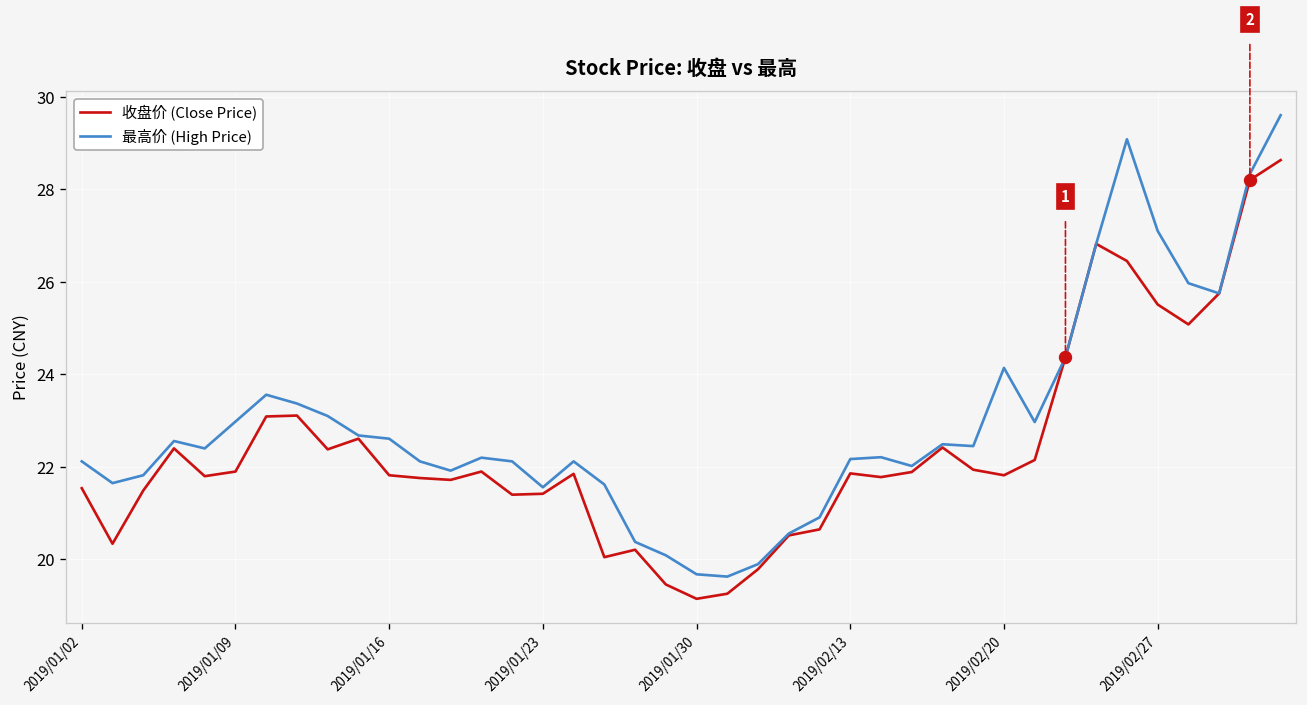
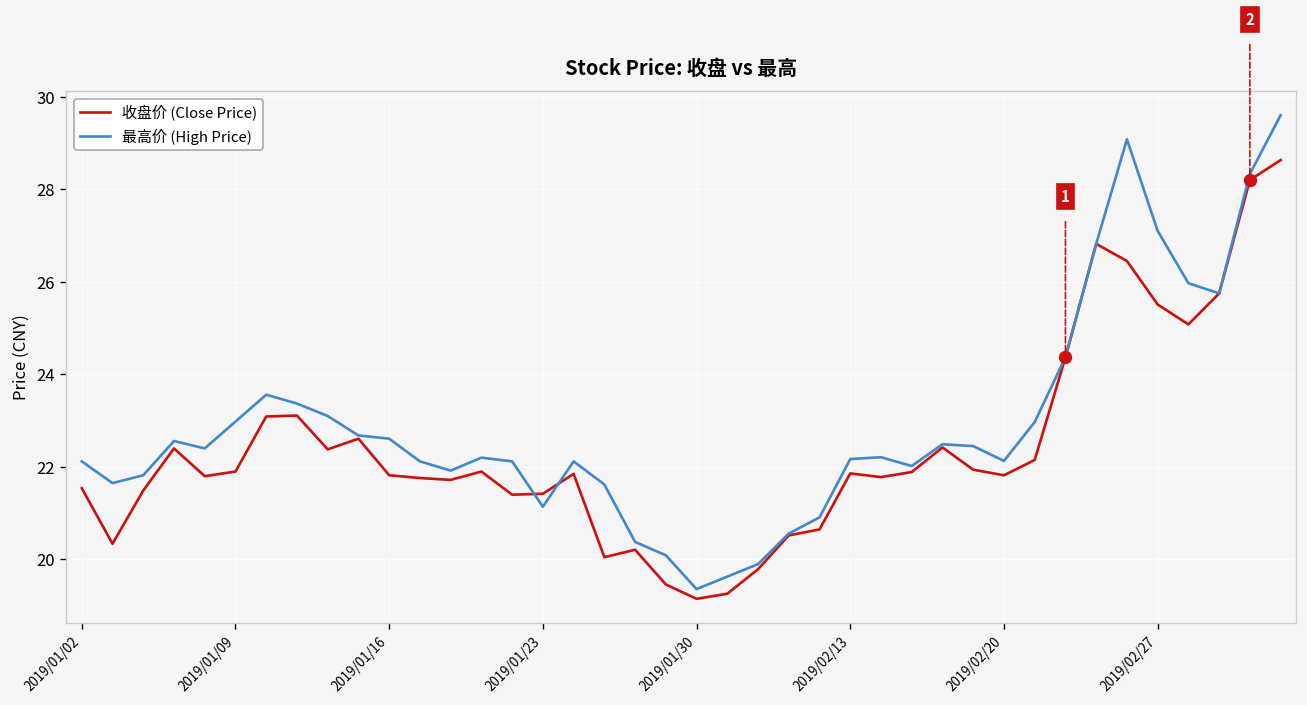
  {
    "最高价 (High Price)": {
      "2019/01/02": 22.1,
      "2019/01/09": 23.0,
      "2019/01/16": 22.6,
-     "2019/01/23": 21.6,
-     "2019/01/30": 19.7,
+     "2019/01/23": 21.1,
+     "2019/01/30": 19.4,
      "2019/02/13": 22.2,
-     "2019/02/20": 24.1,
+     "2019/02/20": 22.1,
      "2019/02/27": 27.1
    }
  }
